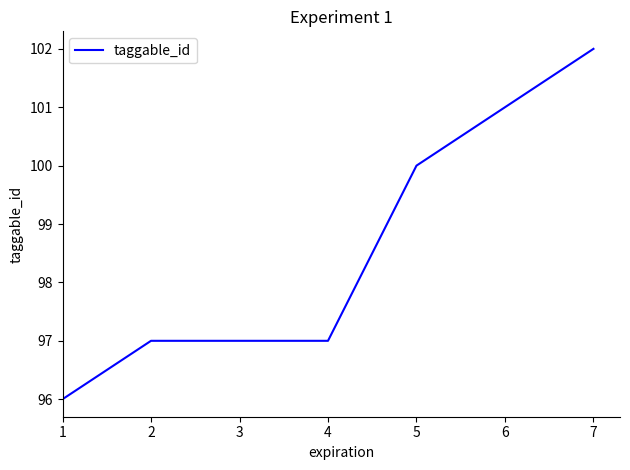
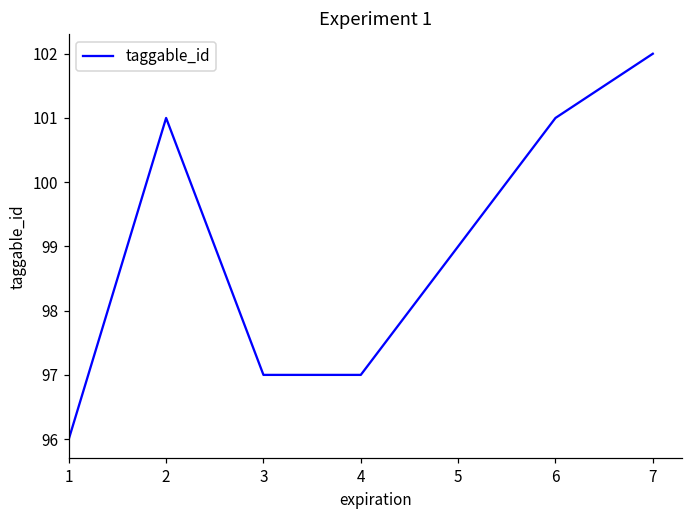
  {
    "1": 96,
-   "2": 97,
+   "2": 101,
    "3": 97,
    "4": 97,
-   "5": 100,
+   "5": 99,
    "6": 101,
    "7": 102
  }
